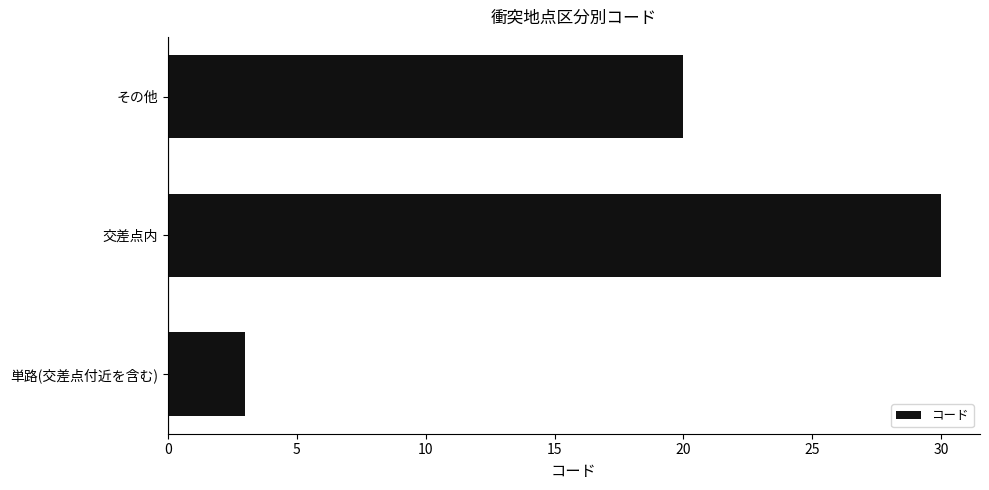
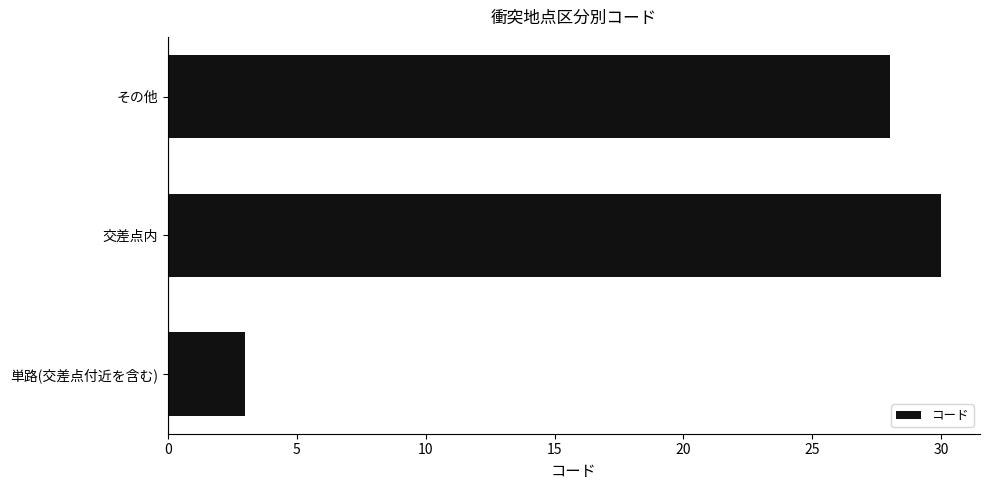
  {
-   "その他": 20,
+   "その他": 28,
    "交差点内": 30,
    "単路(交差点付近を含む)": 3
  }
